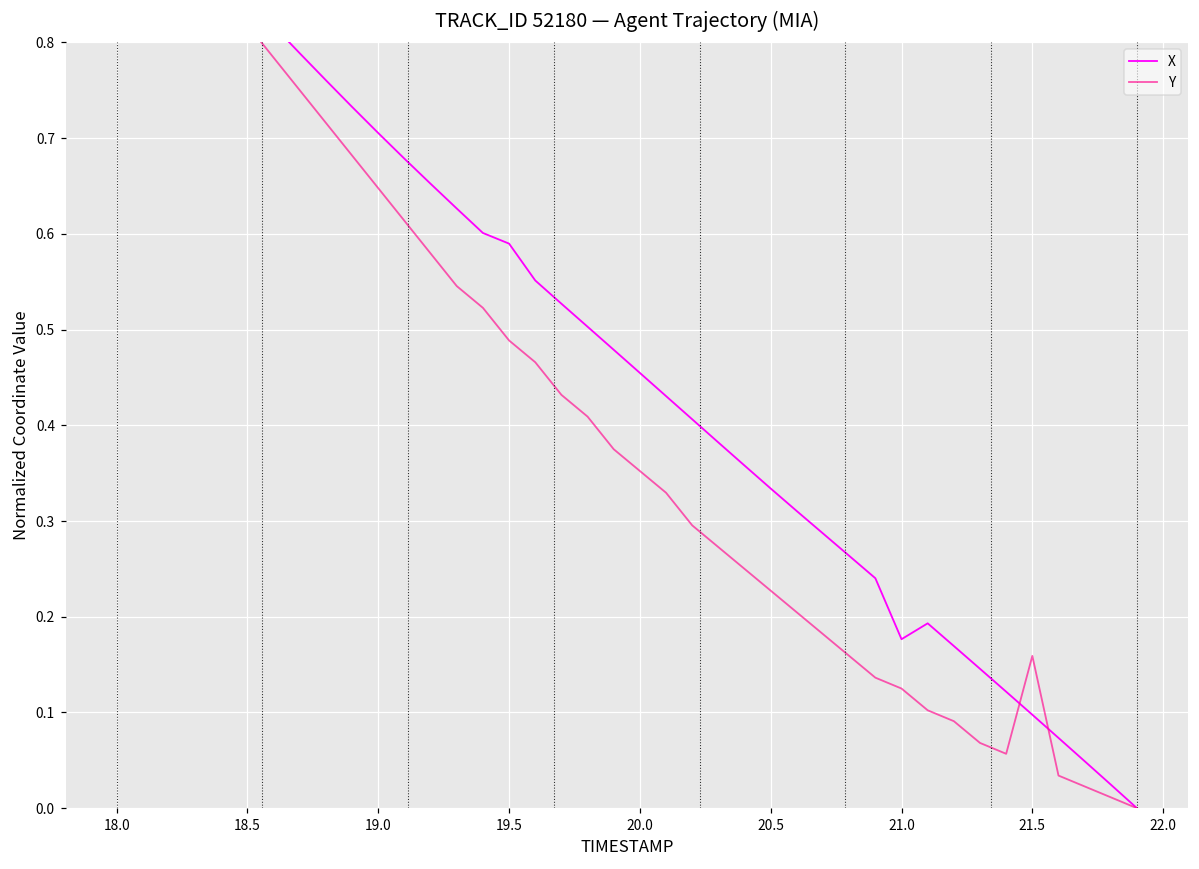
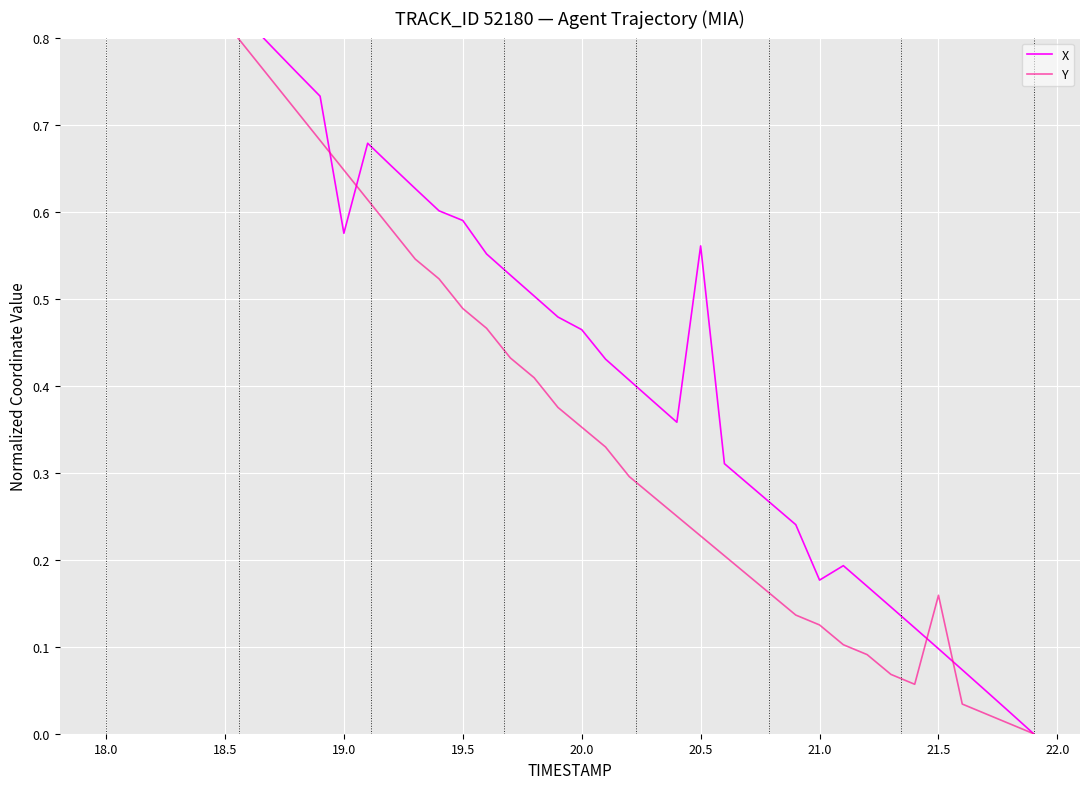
  {
    "X": {
-     "19.0": 0.71,
+     "19.0": 0.58,
      "19.5": 0.59,
-     "20.0": 0.45,
-     "20.5": 0.33,
+     "20.0": 0.46,
+     "20.5": 0.56,
      "21.0": 0.18,
      "21.5": 0.10
    },
    "Y": {
      "19.0": 0.65,
      "19.5": 0.49,
      "20.0": 0.35,
      "20.5": 0.23,
      "21.0": 0.13,
      "21.5": 0.16
    }
  }
